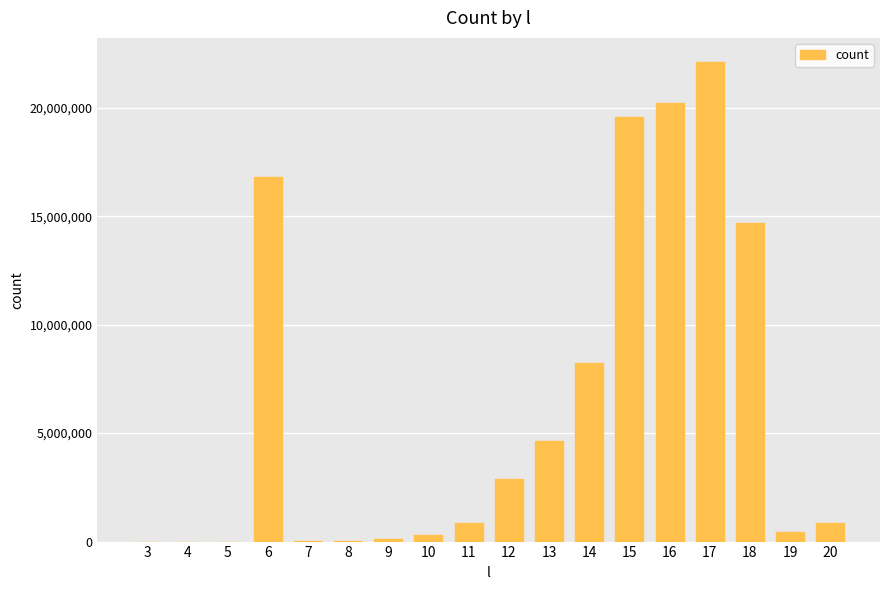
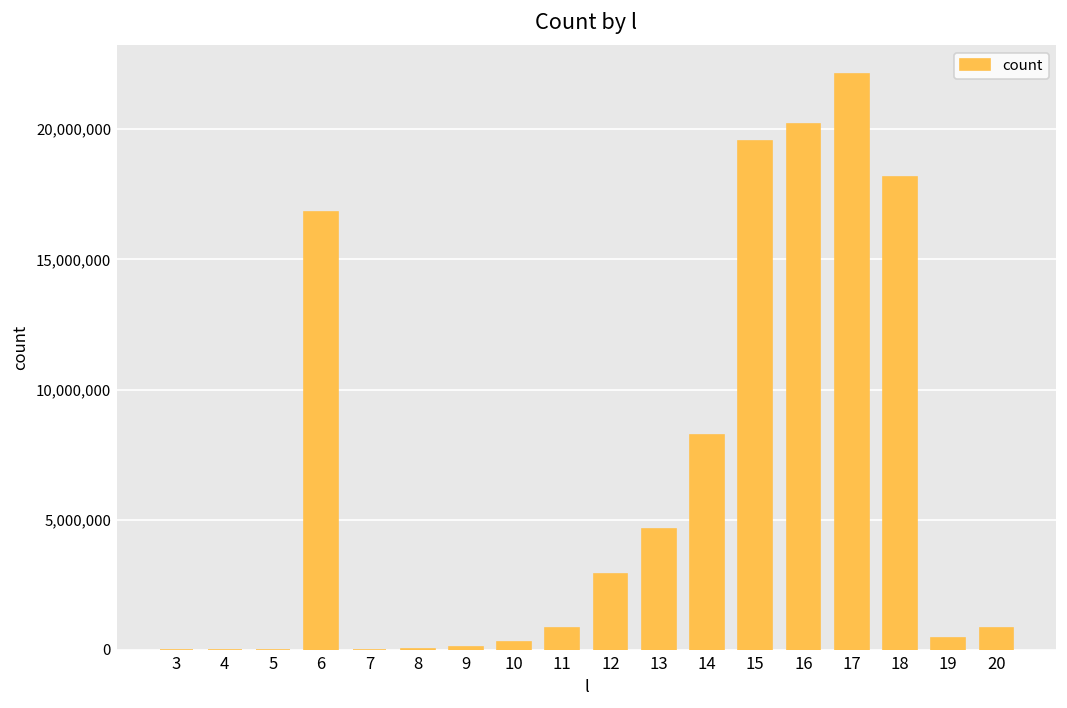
  {
    "6": "16,800,000",
    "10": "300,000",
    "11": "800,000",
    "12": "2,900,000",
    "13": "4,600,000",
    "14": "8,200,000",
    "15": "19,600,000",
    "16": "20,200,000",
    "17": "22,100,000",
-   "18": "14,700,000",
+   "18": "18,100,000",
    "19": "500,000",
    "20": "800,000"
  }
